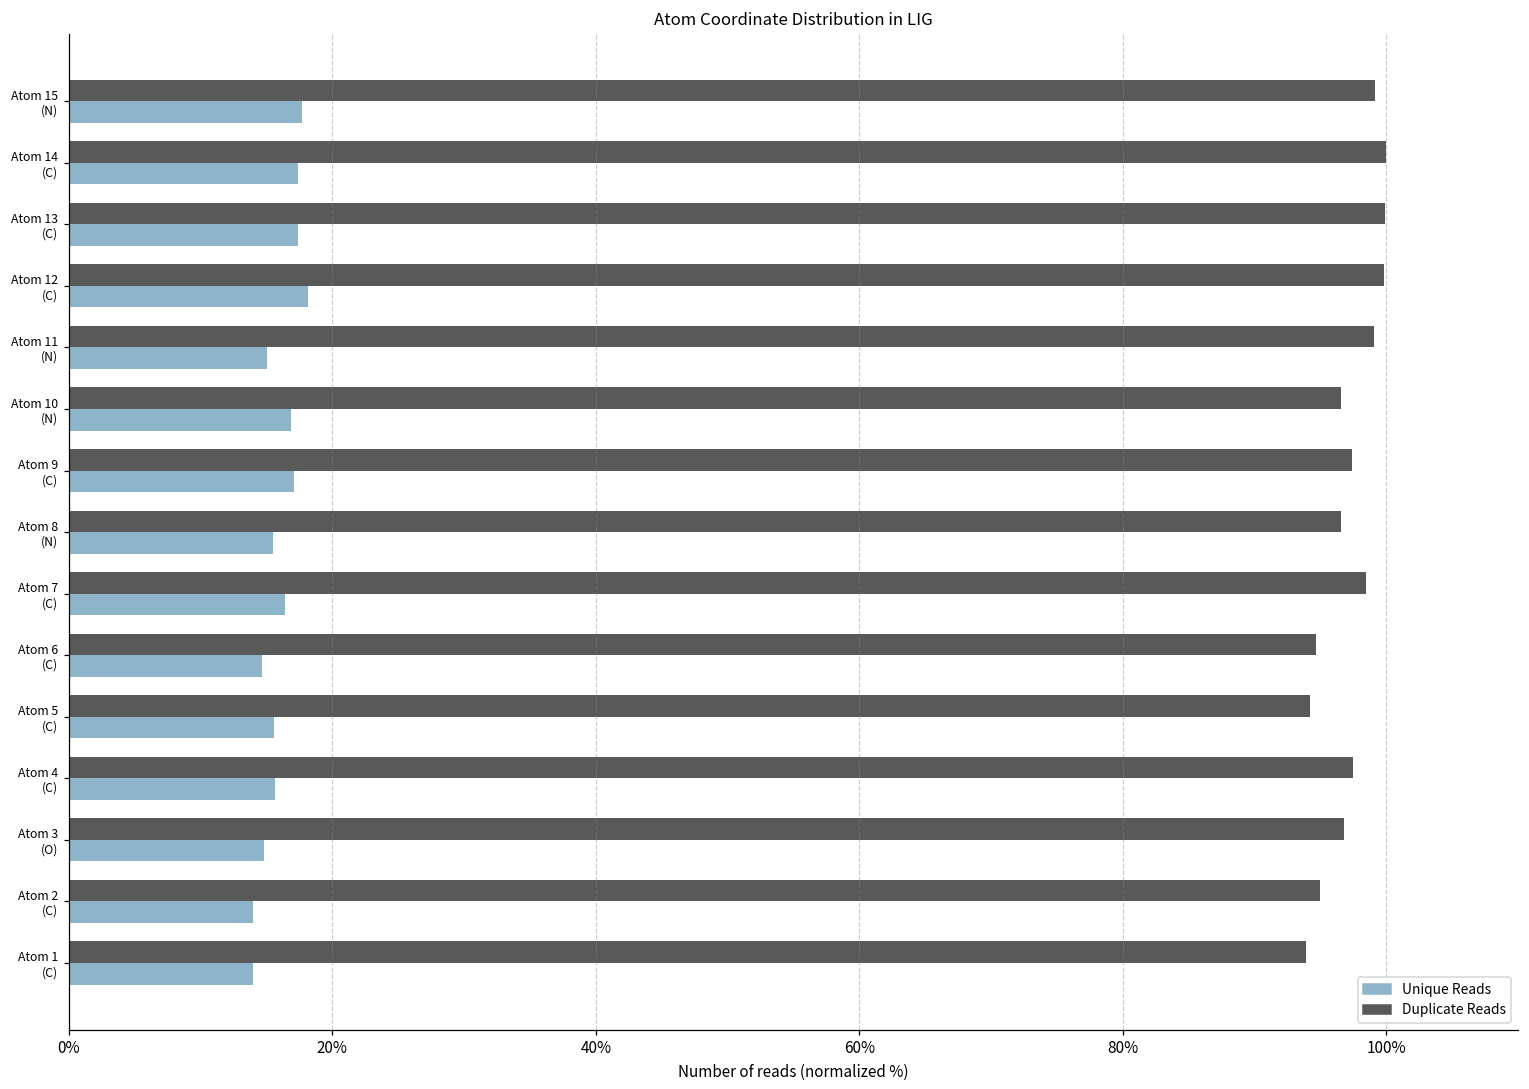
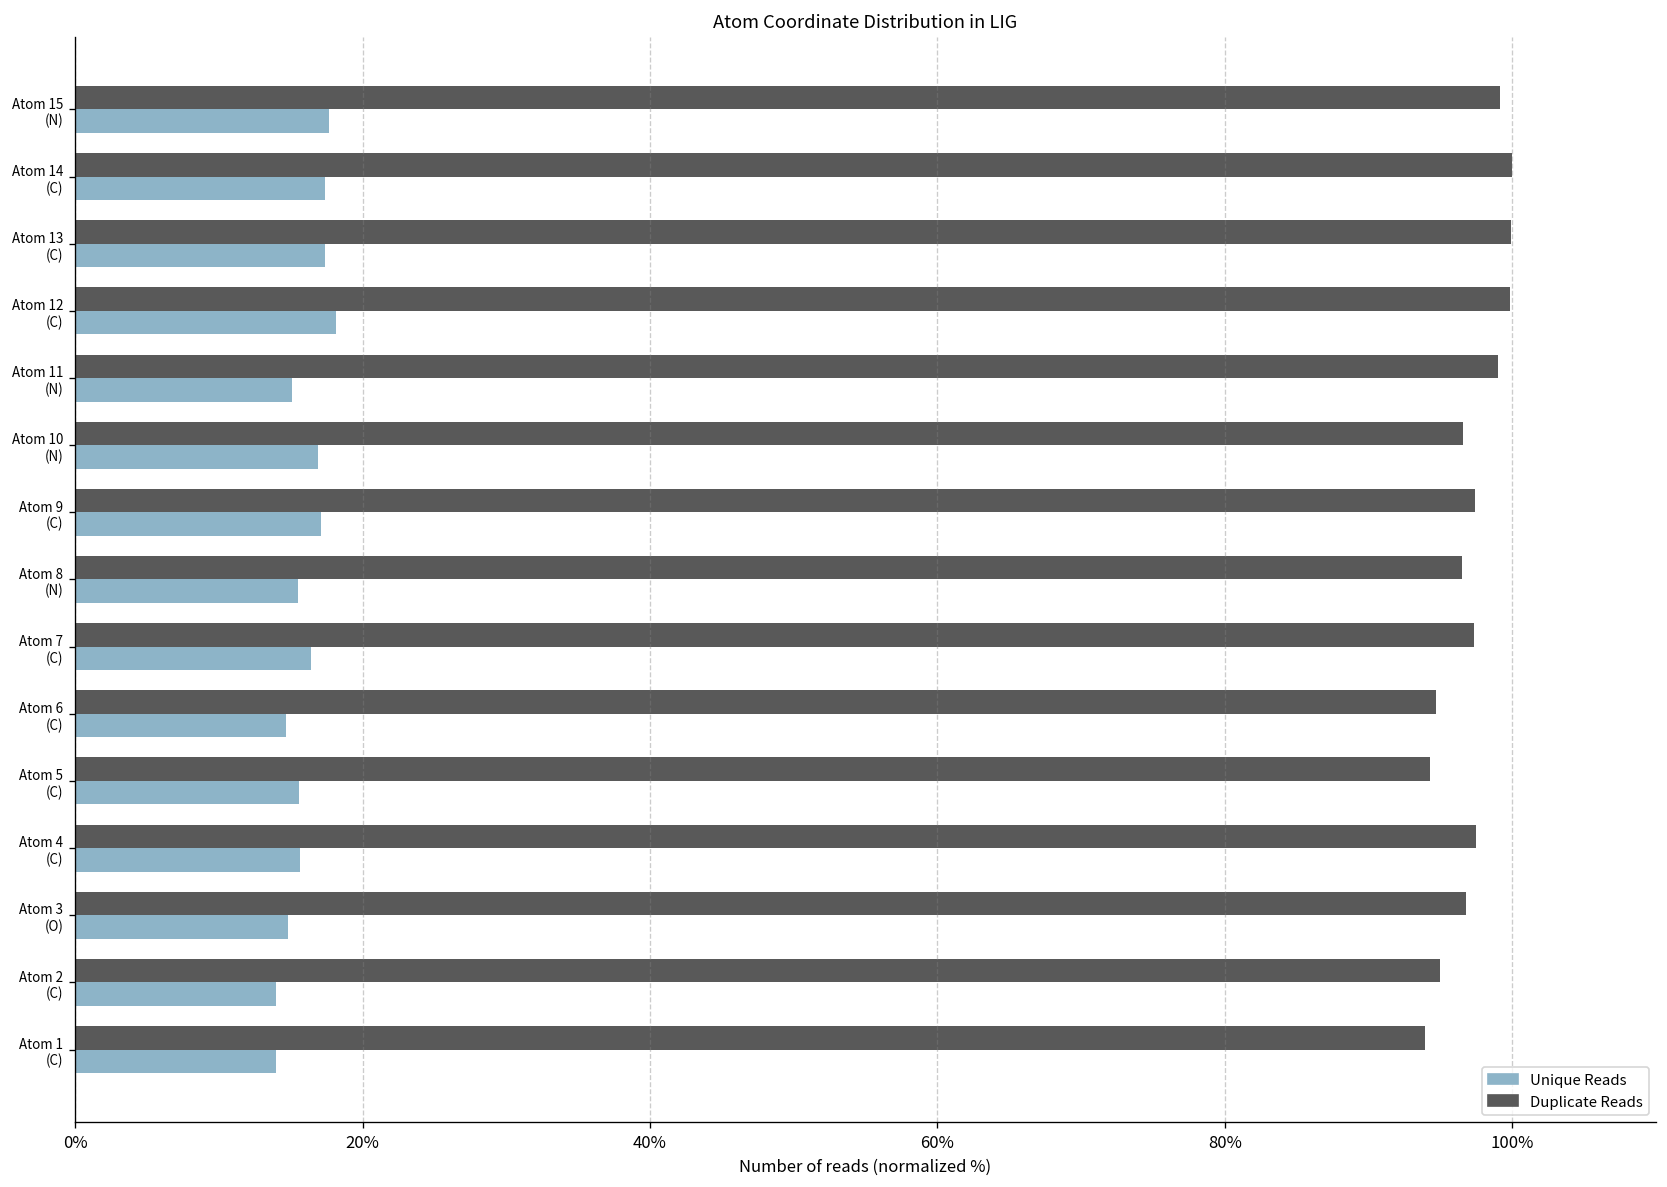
  {
    "Duplicate Reads": {
      "Atom 15 (N)": "99.1%",
      "Atom 14 (C)": "100.0%",
      "Atom 13 (C)": "99.9%",
      "Atom 12 (C)": "99.9%",
      "Atom 11 (N)": "99.0%",
      "Atom 10 (N)": "96.6%",
      "Atom 9 (C)": "97.4%",
      "Atom 8 (N)": "96.5%",
-     "Atom 7 (C)": "98.4%",
+     "Atom 7 (C)": "97.4%",
      "Atom 6 (C)": "94.7%",
      "Atom 5 (C)": "94.2%",
      "Atom 4 (C)": "97.4%",
      "Atom 3 (O)": "96.8%",
      "Atom 2 (C)": "95.0%",
      "Atom 1 (C)": "93.9%"
    },
    "Unique Reads": {
      "Atom 15 (N)": "17.7%",
      "Atom 14 (C)": "17.4%",
      "Atom 13 (C)": "17.4%",
      "Atom 12 (C)": "18.2%",
      "Atom 11 (N)": "15.1%",
      "Atom 10 (N)": "16.9%",
      "Atom 9 (C)": "17.1%",
      "Atom 8 (N)": "15.5%",
      "Atom 7 (C)": "16.4%",
      "Atom 6 (C)": "14.7%",
      "Atom 5 (C)": "15.6%",
      "Atom 4 (C)": "15.6%",
      "Atom 3 (O)": "14.8%",
      "Atom 2 (C)": "14.0%",
      "Atom 1 (C)": "14.0%"
    }
  }
